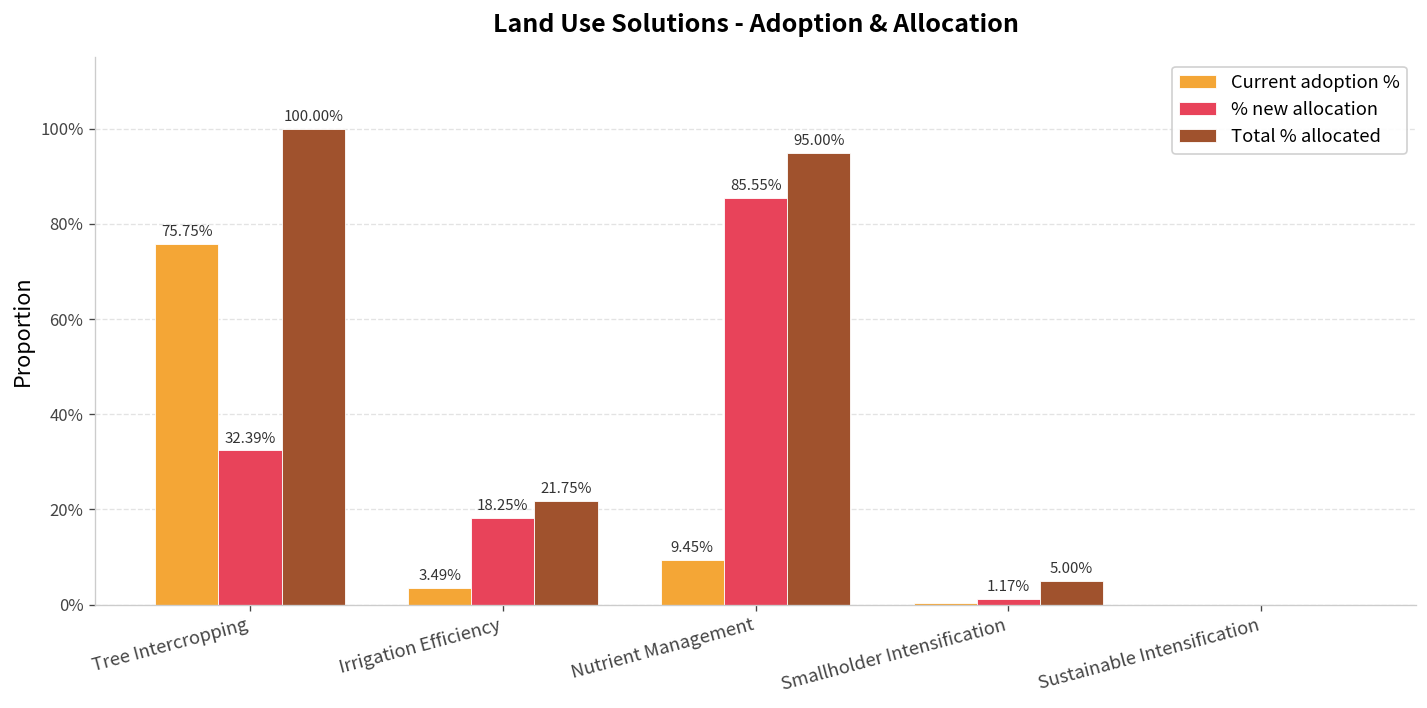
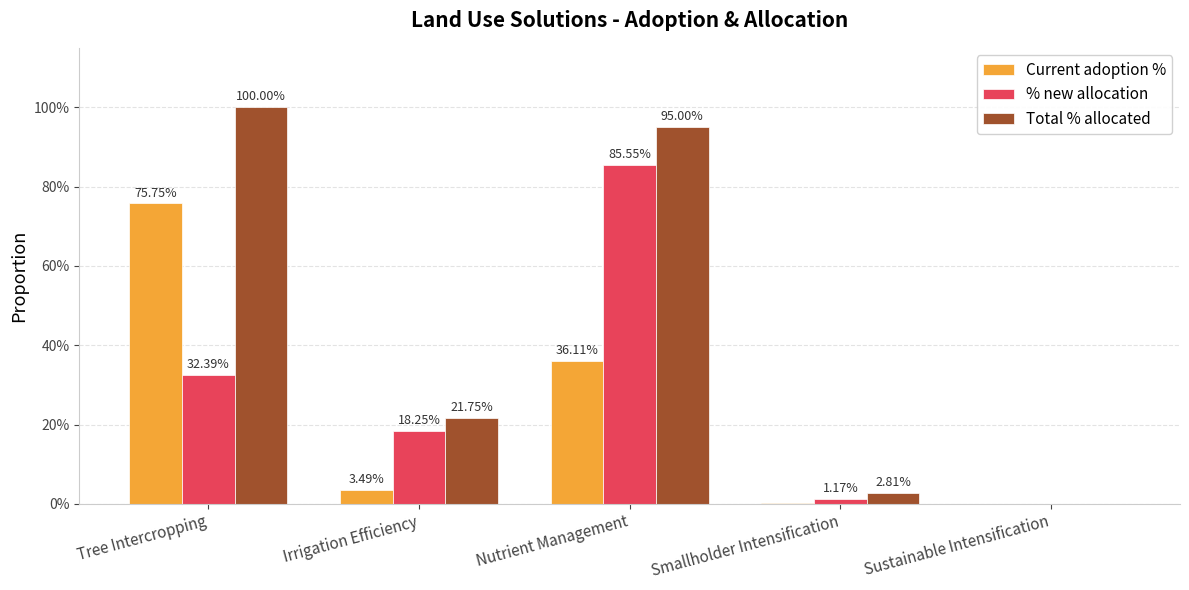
  {
    "Current adoption %": {
      "Tree Intercropping": "75.75%",
      "Irrigation Efficiency": "3.49%",
-     "Nutrient Management": "9.45%"
+     "Nutrient Management": "36.11%"
    },
    "% new allocation": {
      "Tree Intercropping": "32.39%",
      "Irrigation Efficiency": "18.25%",
      "Nutrient Management": "85.55%",
      "Smallholder Intensification": "1.17%"
    },
    "Total % allocated": {
      "Tree Intercropping": "100.00%",
      "Irrigation Efficiency": "21.75%",
      "Nutrient Management": "95.00%",
-     "Smallholder Intensification": "5.00%"
+     "Smallholder Intensification": "2.81%"
    }
  }
